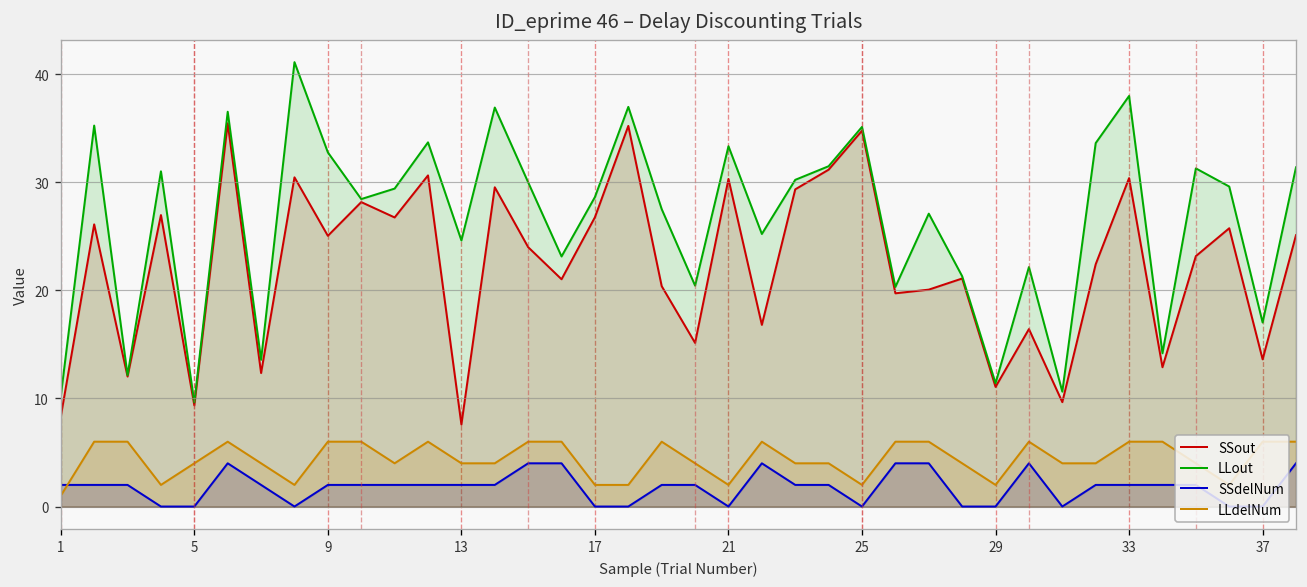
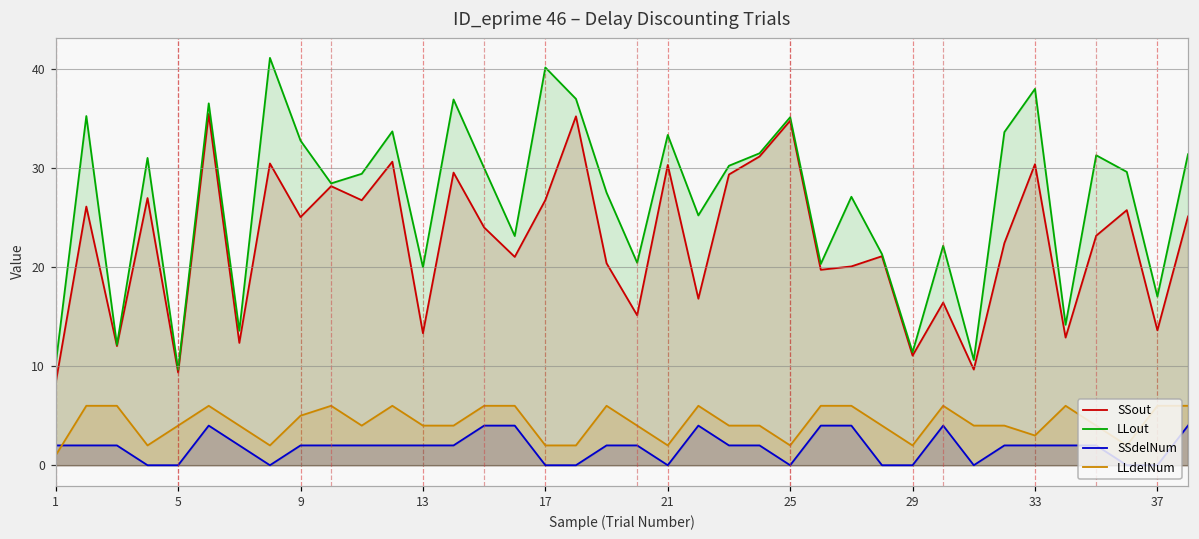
  {
    "SSout": {
      "1": 8,
      "9": 25,
-     "13": 8,
+     "13": 13,
      "17": 27,
      "21": 30,
      "25": 35,
      "29": 11,
      "33": 30,
      "37": 14
    },
    "LLout": {
      "1": 10,
      "9": 33,
-     "13": 25,
-     "17": 29,
+     "13": 20,
+     "17": 40,
      "21": 33,
      "25": 35,
      "29": 11,
      "33": 38,
      "37": 17
    },
    "SSdelNum": {
      "1": 2,
      "5": 0,
      "9": 2,
      "13": 2,
      "17": 0,
      "21": 0,
      "25": 0,
      "29": 0,
      "33": 2
    },
    "LLdelNum": {
      "1": 1,
      "5": 4,
-     "9": 6,
+     "9": 5,
      "13": 4,
      "17": 2,
      "21": 2,
      "25": 2,
      "29": 2,
-     "33": 6,
+     "33": 3,
      "37": 6
    }
  }
